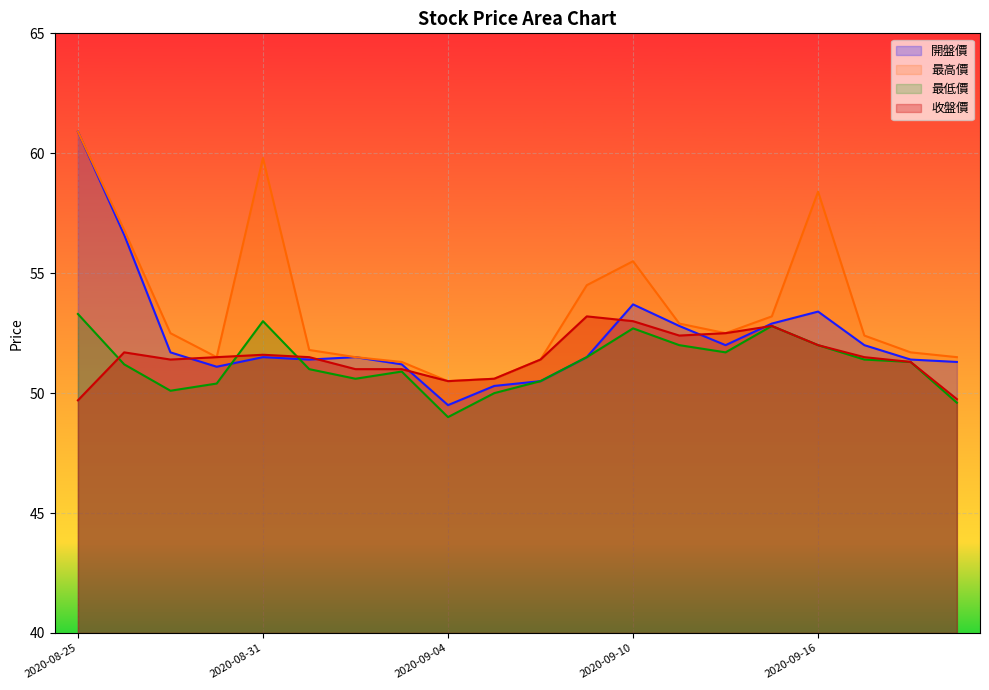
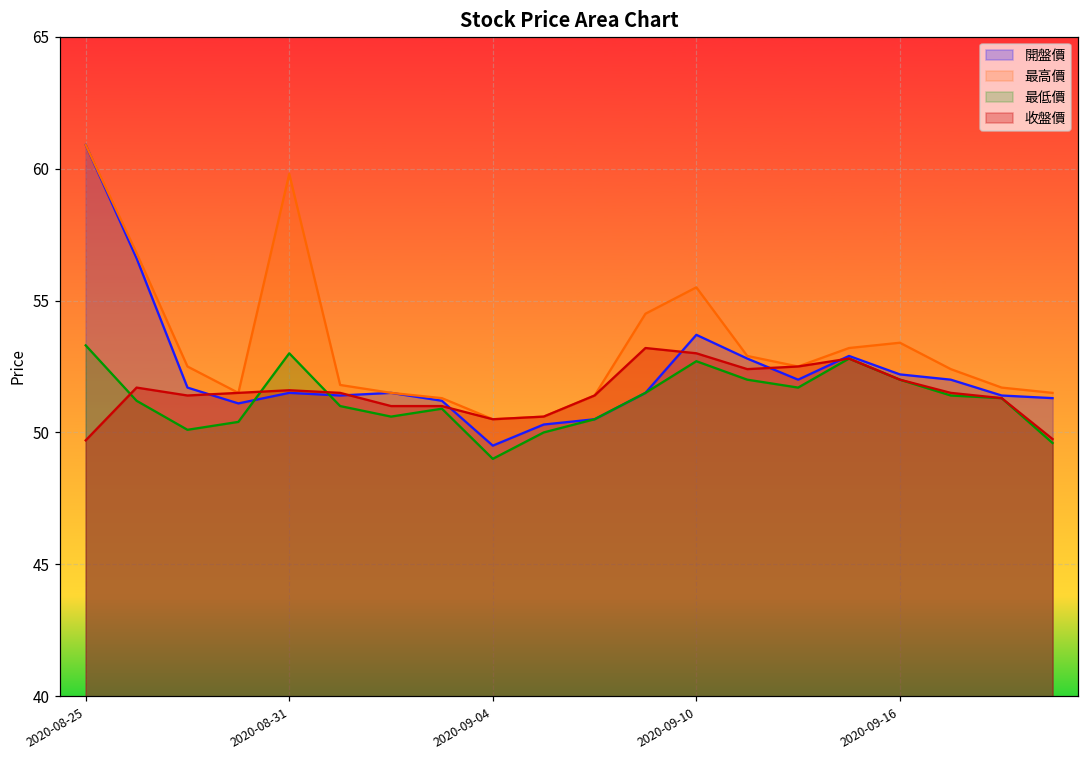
  {
    "開盤價": {
      "2020-09-04": 49.5,
      "2020-09-10": 53.7,
-     "2020-09-16": 53.4
+     "2020-09-16": 52.2
    },
    "最高價": {
      "2020-08-31": 59.8,
      "2020-09-10": 55.5,
-     "2020-09-16": 58.4
+     "2020-09-16": 53.4
    },
    "最低價": {
      "2020-08-25": 53.3,
      "2020-08-31": 53.0,
      "2020-09-04": 49.0,
      "2020-09-10": 52.7
    },
    "收盤價": {
      "2020-08-25": 49.7,
      "2020-09-10": 53.0
    }
  }
